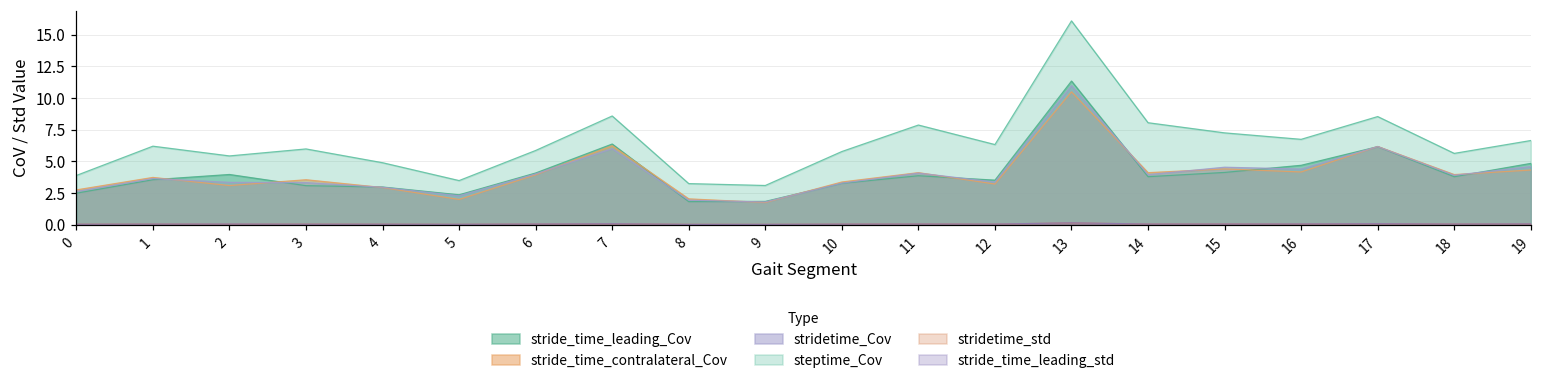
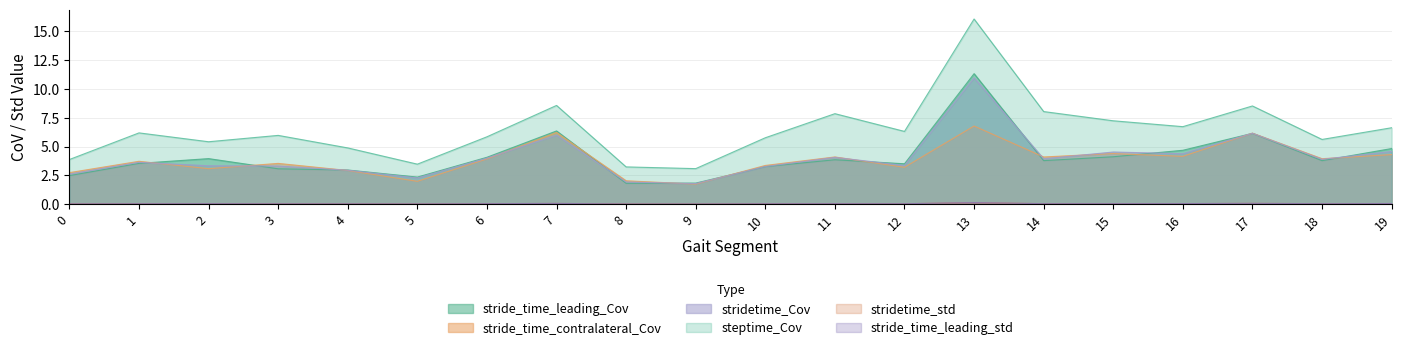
  {
    "stride_time_contralateral_Cov": {
      "2": 3.1,
      "3": 3.5,
      "5": 2.0,
-     "13": 10.5,
+     "13": 6.8,
      "16": 4.2,
      "19": 4.3
    }
  }
